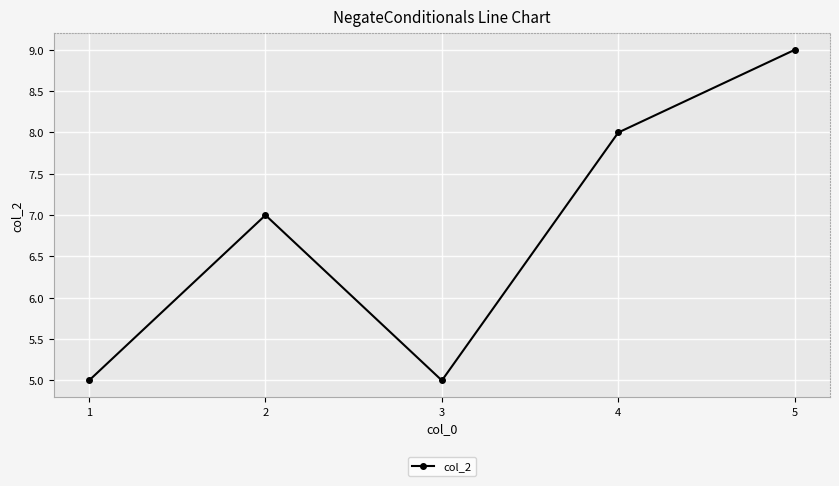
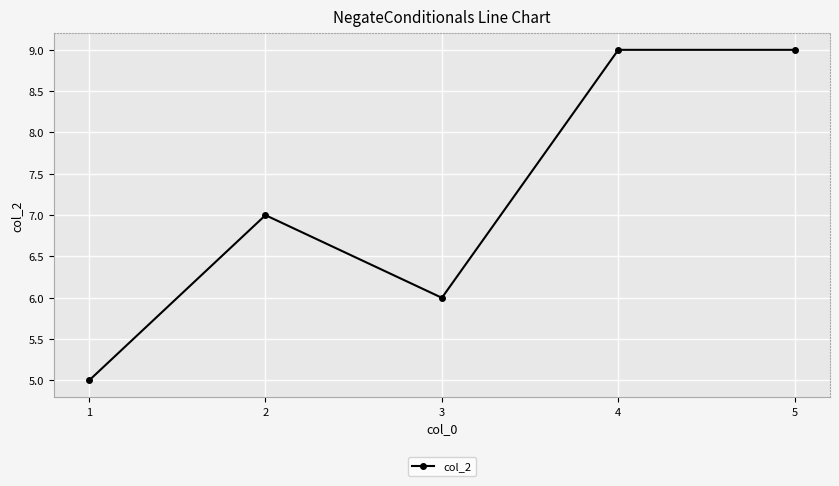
  {
    "1": 5,
    "2": 7,
-   "3": 5,
-   "4": 8,
+   "3": 6,
+   "4": 9,
    "5": 9
  }
